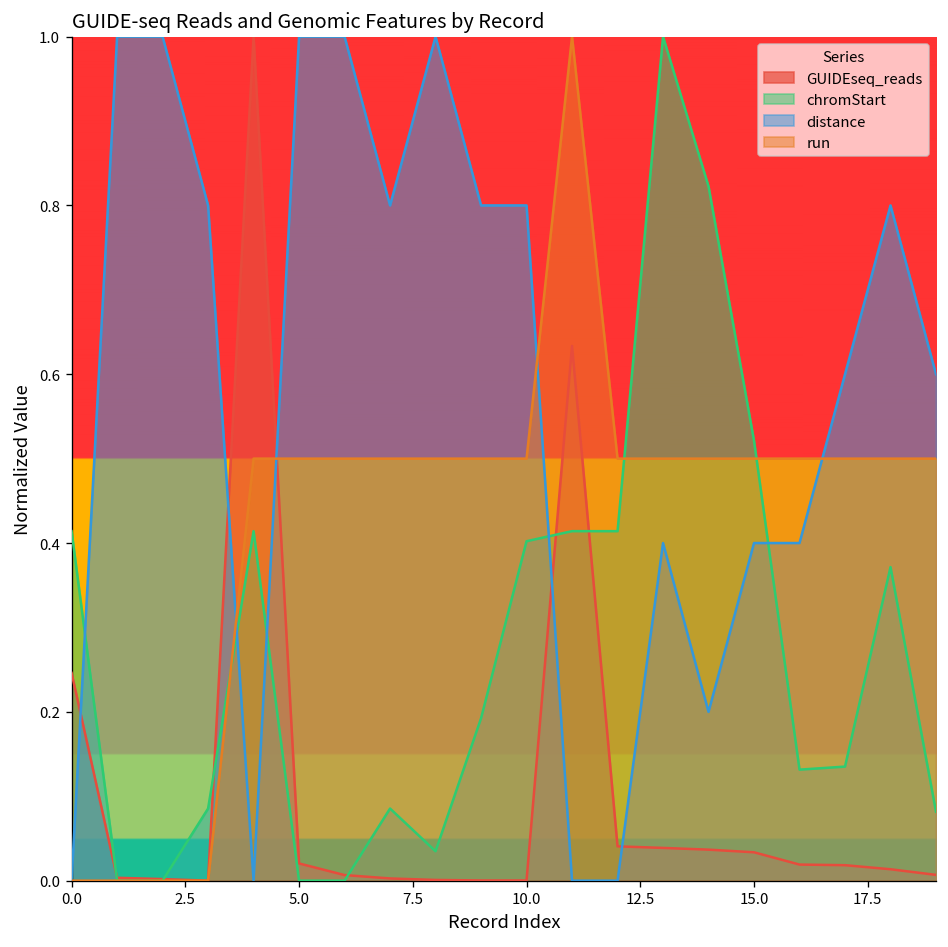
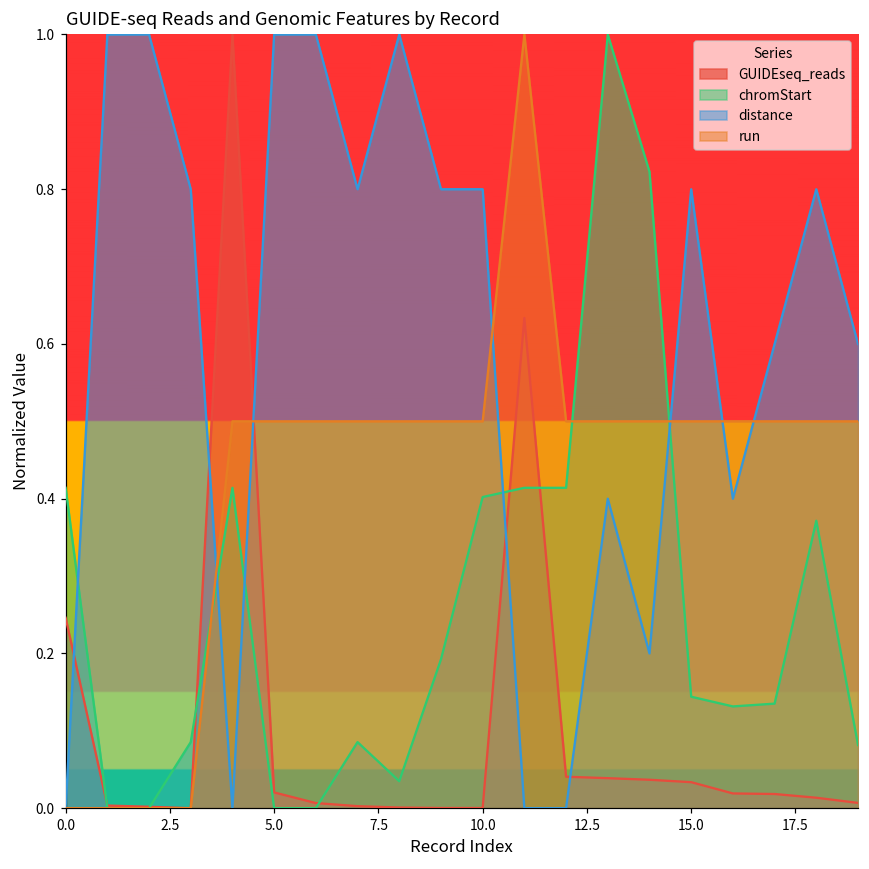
  {
    "chromStart": {
      "0.0": 0.41,
      "5.0": 0.00,
      "10.0": 0.40,
-     "15.0": 0.52
+     "15.0": 0.14
    },
    "distance": {
      "5.0": 1.00,
      "10.0": 0.80,
-     "15.0": 0.40
+     "15.0": 0.80
    }
  }
